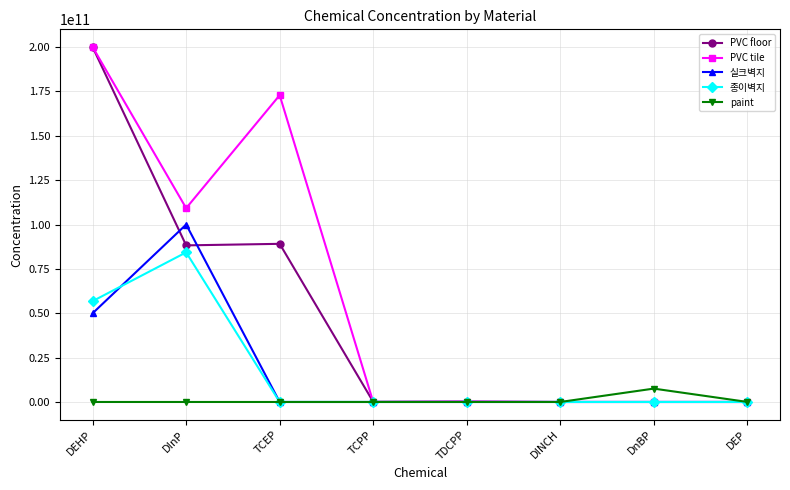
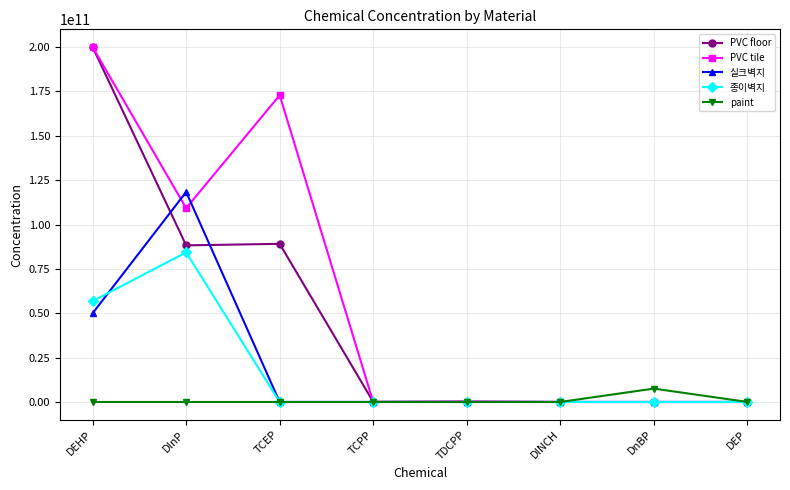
  {
    "PVC floor": {
      "DInP": 88000000000,
      "TCEP": 89000000000
    },
    "PVC tile": {
      "DInP": 109000000000,
      "TCEP": 173000000000
    },
    "실크벽지": {
      "DEHP": 50000000000,
-     "DInP": 100000000000
+     "DInP": 118000000000
    },
    "종이벽지": {
      "DEHP": 57000000000,
      "DInP": 84000000000
    },
    "paint": {
      "DEHP": 0,
      "DInP": 0,
      "DnBP": 8000000000
    }
  }
